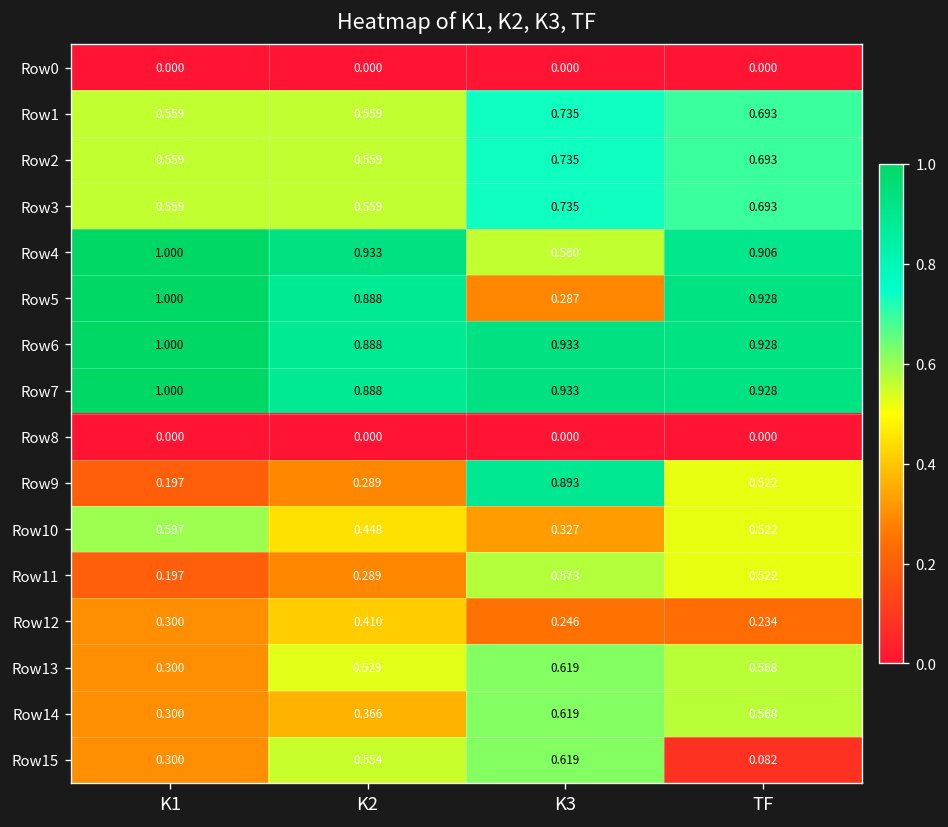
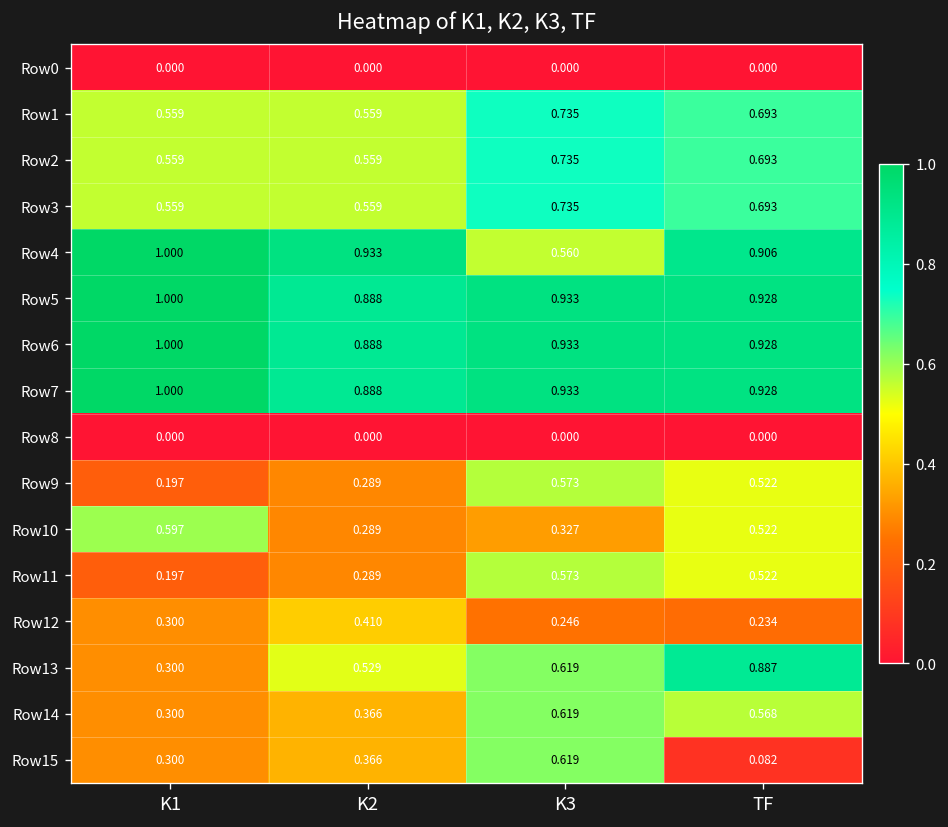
  {
    "Row0": {
      "K1": 0.000,
      "K2": 0.000,
      "K3": 0.000,
      "TF": 0.000
    },
    "Row1": {
      "K1": 0.559,
      "K2": 0.559,
      "K3": 0.735,
      "TF": 0.693
    },
    "Row2": {
      "K1": 0.559,
      "K2": 0.559,
      "K3": 0.735,
      "TF": 0.693
    },
    "Row3": {
      "K1": 0.559,
      "K2": 0.559,
      "K3": 0.735,
      "TF": 0.693
    },
    "Row4": {
      "K1": 1.000,
      "K2": 0.933,
      "K3": 0.560,
      "TF": 0.906
    },
    "Row5": {
      "K1": 1.000,
      "K2": 0.888,
-     "K3": 0.287,
+     "K3": 0.933,
      "TF": 0.928
    },
    "Row6": {
      "K1": 1.000,
      "K2": 0.888,
      "K3": 0.933,
      "TF": 0.928
    },
    "Row7": {
      "K1": 1.000,
      "K2": 0.888,
      "K3": 0.933,
      "TF": 0.928
    },
    "Row8": {
      "K1": 0.000,
      "K2": 0.000,
      "K3": 0.000,
      "TF": 0.000
    },
    "Row9": {
      "K1": 0.197,
      "K2": 0.289,
-     "K3": 0.893,
+     "K3": 0.573,
      "TF": 0.522
    },
    "Row10": {
      "K1": 0.597,
-     "K2": 0.448,
+     "K2": 0.289,
      "K3": 0.327,
      "TF": 0.522
    },
    "Row11": {
      "K1": 0.197,
      "K2": 0.289,
      "K3": 0.573,
      "TF": 0.522
    },
    "Row12": {
      "K1": 0.300,
      "K2": 0.410,
      "K3": 0.246,
      "TF": 0.234
    },
    "Row13": {
      "K1": 0.300,
      "K2": 0.529,
      "K3": 0.619,
-     "TF": 0.568
+     "TF": 0.887
    },
    "Row14": {
      "K1": 0.300,
      "K2": 0.366,
      "K3": 0.619,
      "TF": 0.568
    },
    "Row15": {
      "K1": 0.300,
-     "K2": 0.554,
+     "K2": 0.366,
      "K3": 0.619,
      "TF": 0.082
    }
  }
